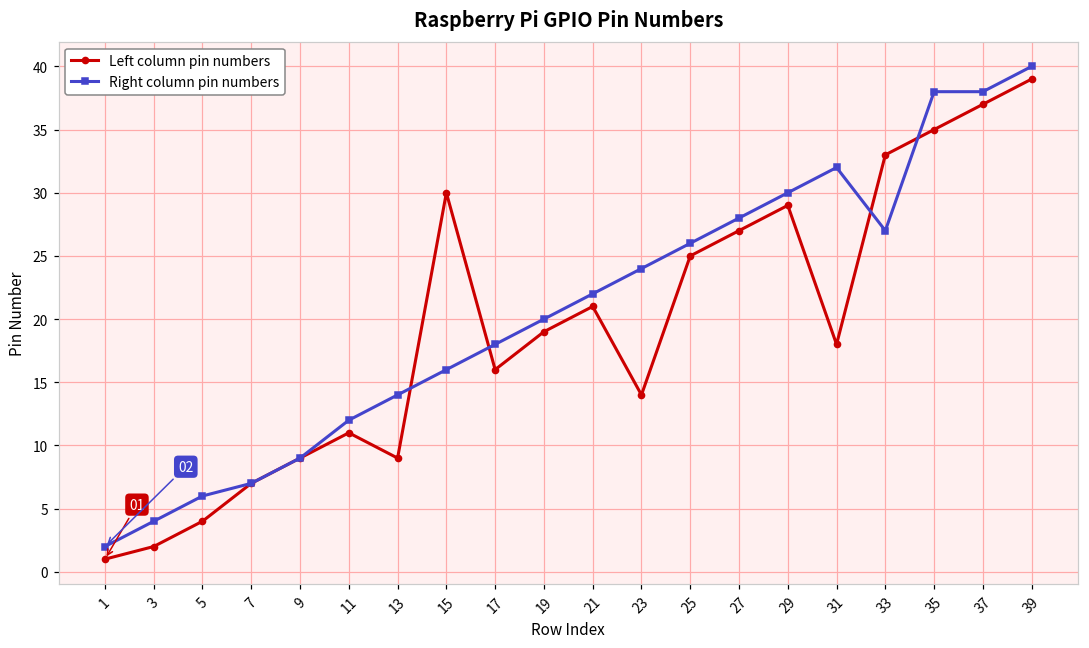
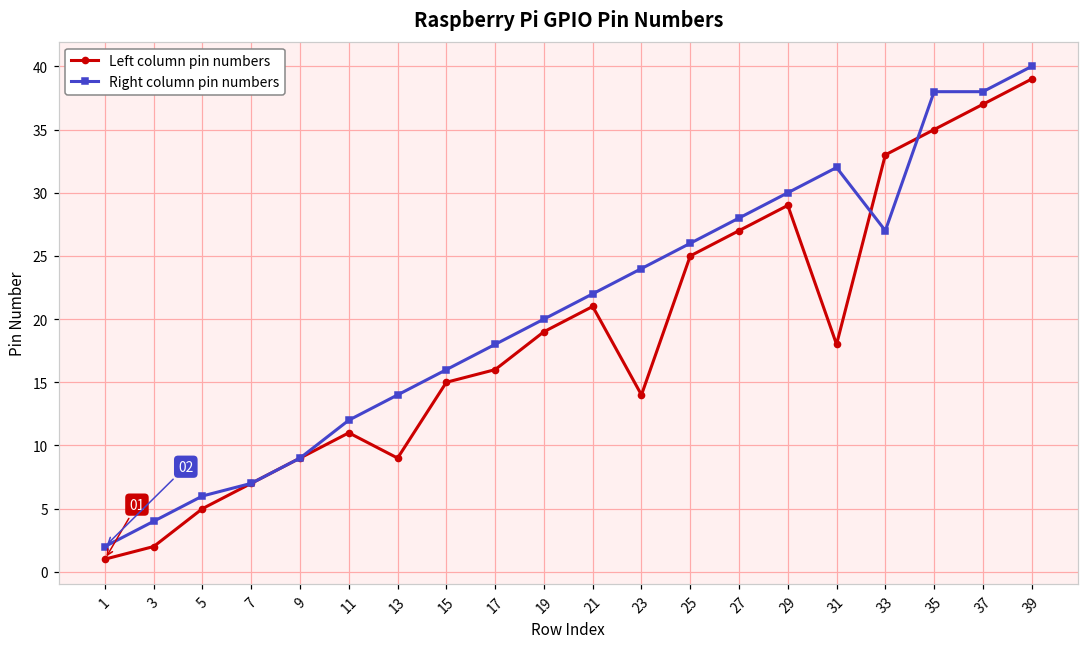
  {
    "Left column pin numbers": {
      "1": 1,
      "3": 2,
-     "5": 4,
+     "5": 5,
      "11": 11,
      "13": 9,
-     "15": 30,
+     "15": 15,
      "17": 16,
      "19": 19,
      "21": 21,
      "23": 14,
      "25": 25,
      "27": 27,
      "29": 29,
      "31": 18,
      "33": 33,
      "35": 35,
      "37": 37,
      "39": 39
    },
    "Right column pin numbers": {
      "1": 2,
      "3": 4,
      "5": 6,
      "11": 12,
      "13": 14,
      "15": 16,
      "17": 18,
      "19": 20,
      "21": 22,
      "23": 24,
      "25": 26,
      "27": 28,
      "29": 30,
      "31": 32,
      "33": 27,
      "35": 38,
      "37": 38,
      "39": 40
    }
  }
